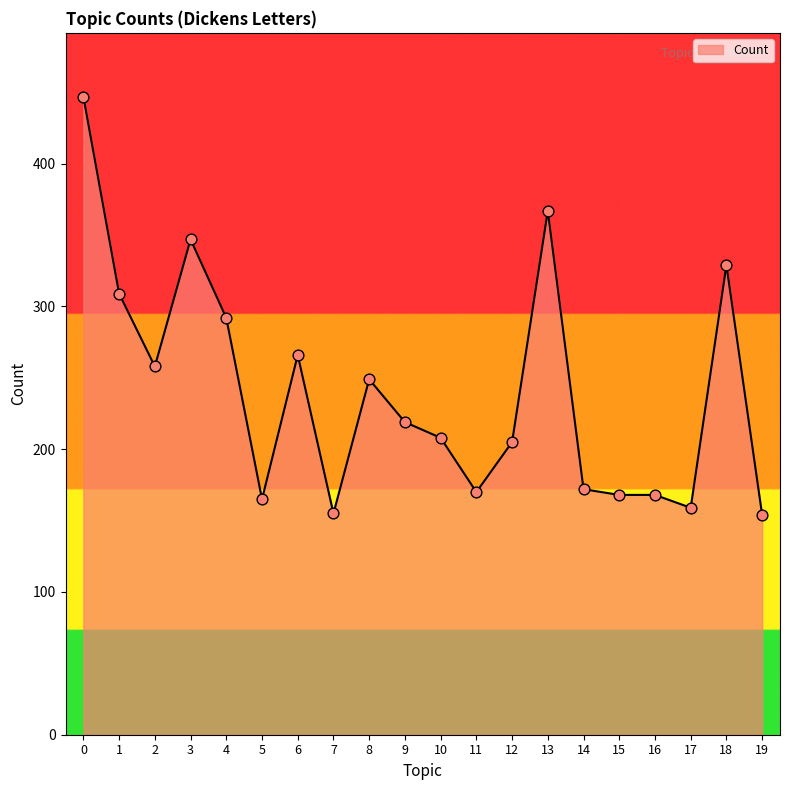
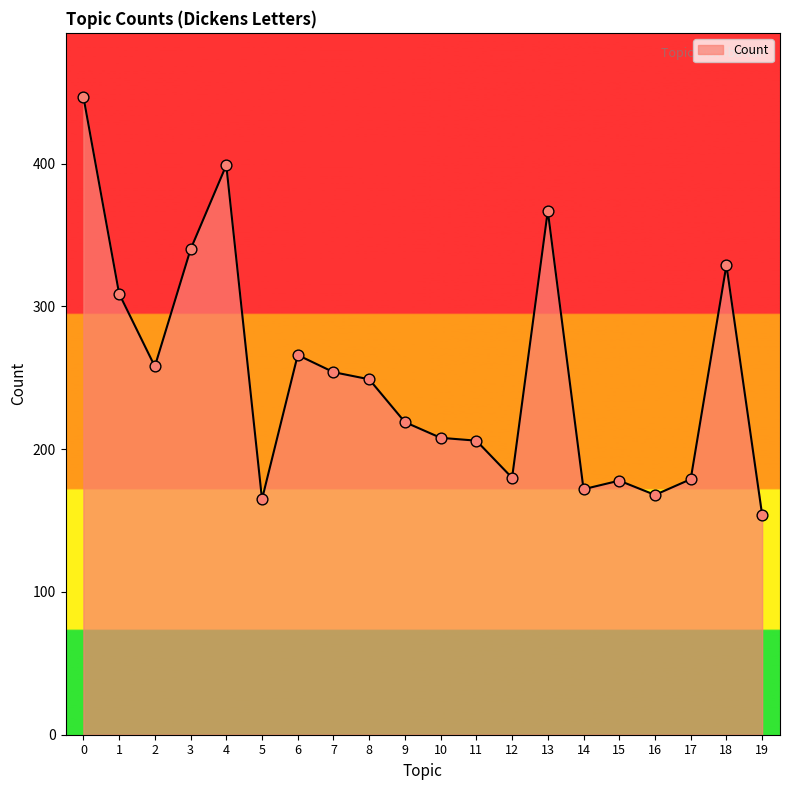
  {
    "0": 447,
    "1": 309,
    "2": 258,
-   "3": 347,
-   "4": 292,
+   "3": 340,
+   "4": 399,
    "5": 165,
    "6": 266,
-   "7": 155,
+   "7": 254,
    "8": 249,
    "9": 219,
    "10": 208,
-   "11": 170,
-   "12": 205,
+   "11": 206,
+   "12": 180,
    "13": 367,
    "14": 172,
-   "15": 168,
+   "15": 178,
    "16": 168,
-   "17": 159,
+   "17": 179,
    "18": 329,
    "19": 154
  }
